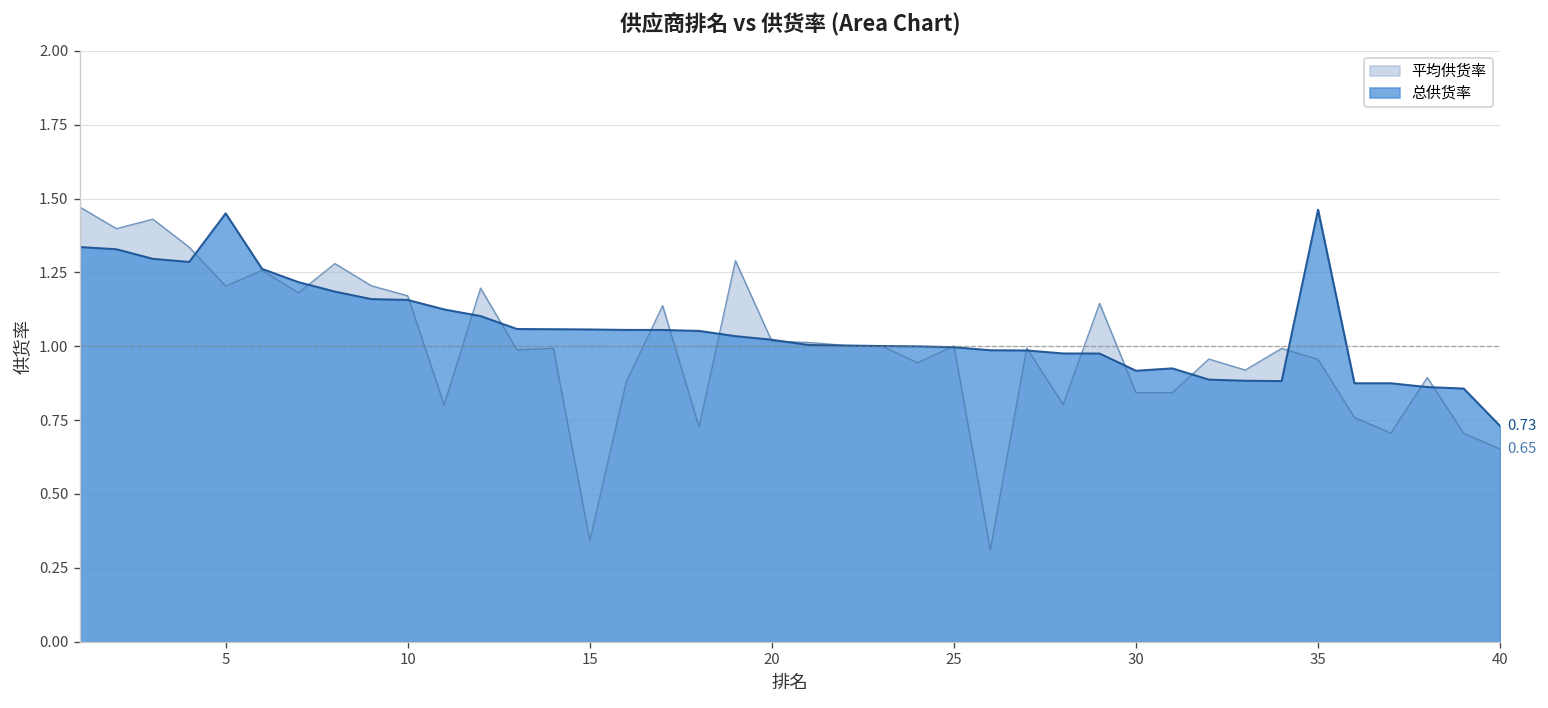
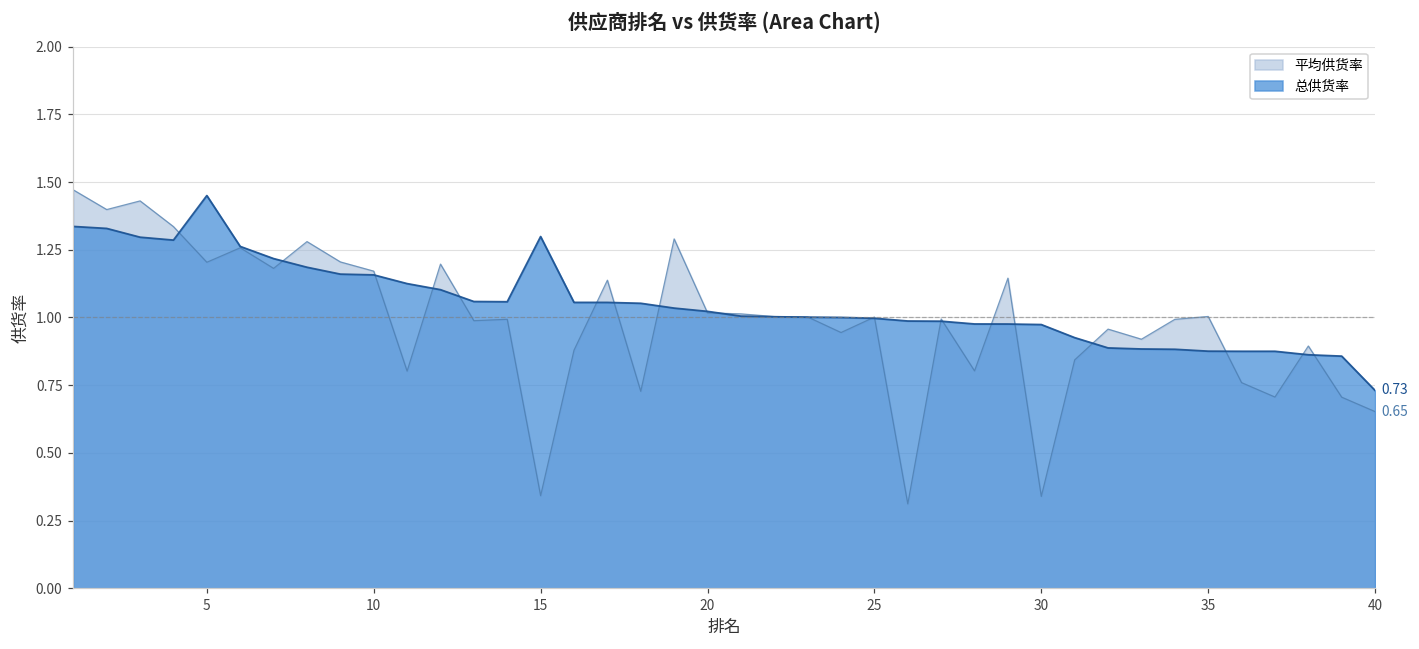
  {
    "平均供货率": {
      "5": 1.20,
      "10": 1.17,
      "15": 0.34,
-     "30": 0.84,
-     "35": 0.96
+     "30": 0.34,
+     "35": 1.00
    },
    "总供货率": {
      "5": 1.45,
      "10": 1.16,
-     "15": 1.06,
-     "30": 0.92,
-     "35": 1.46
+     "15": 1.30,
+     "30": 0.97,
+     "35": 0.88
    }
  }
